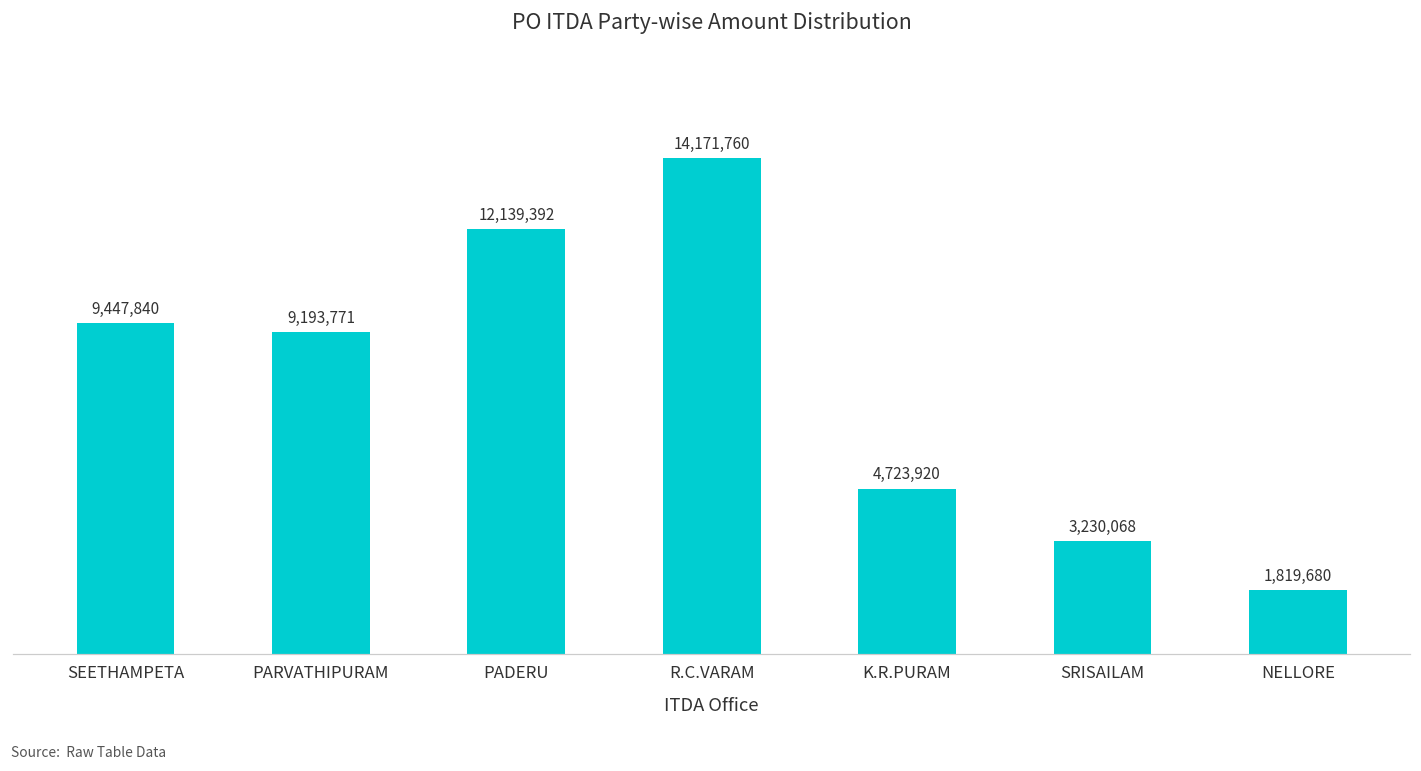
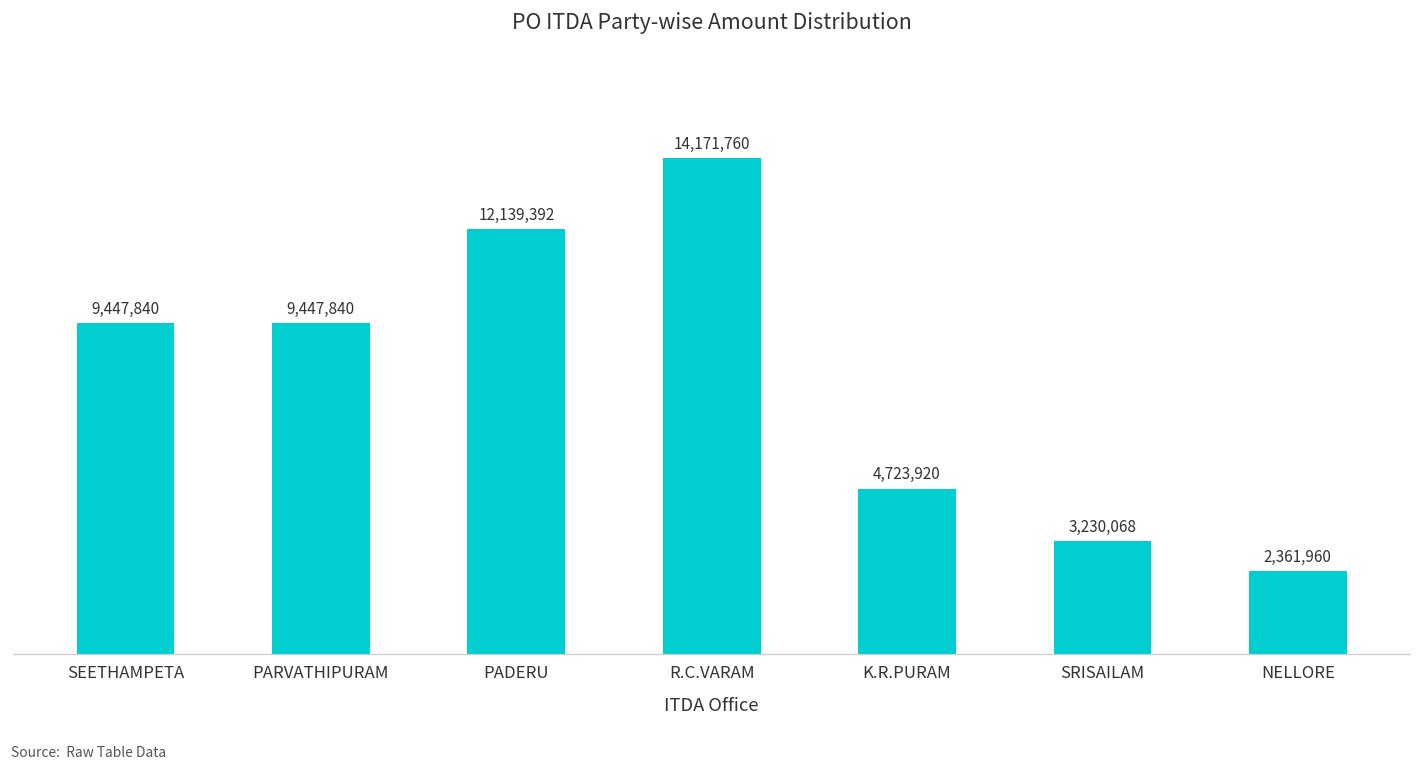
  {
    "SEETHAMPETA": "9,447,840",
-   "PARVATHIPURAM": "9,193,771",
+   "PARVATHIPURAM": "9,447,840",
    "PADERU": "12,139,392",
    "R.C.VARAM": "14,171,760",
    "K.R.PURAM": "4,723,920",
    "SRISAILAM": "3,230,068",
-   "NELLORE": "1,819,680"
+   "NELLORE": "2,361,960"
  }
